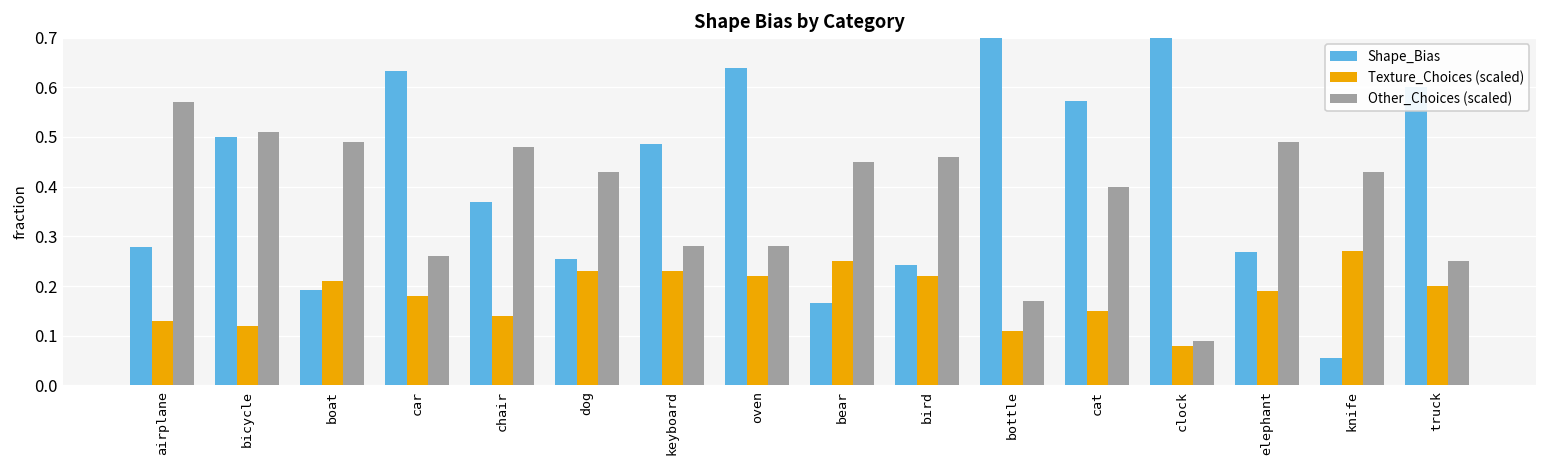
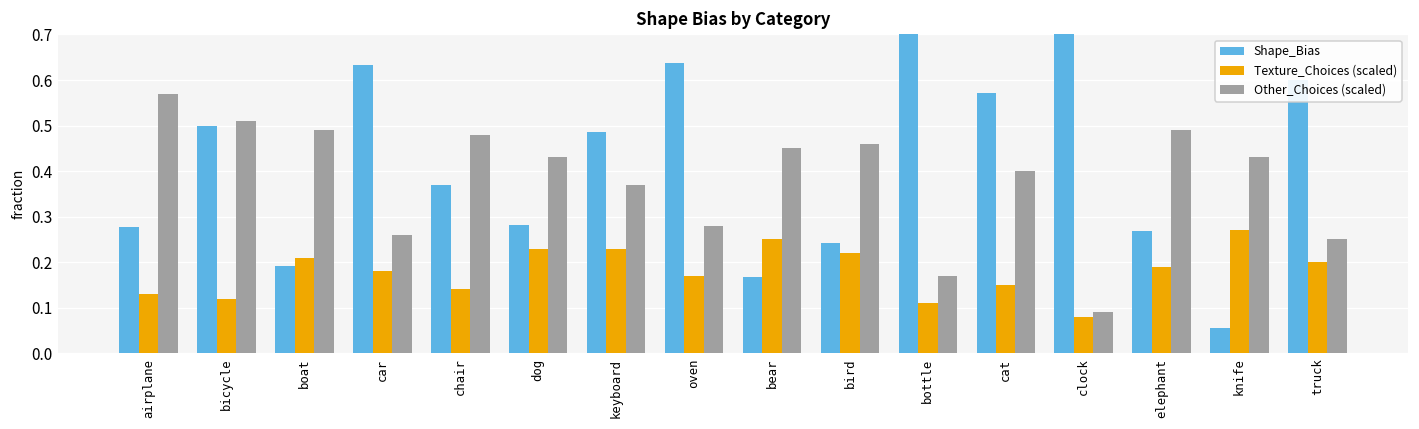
  {
    "Shape_Bias": {
      "airplane": 0.28,
      "bicycle": 0.50,
      "boat": 0.19,
      "car": 0.63,
      "chair": 0.37,
-     "dog": 0.26,
+     "dog": 0.28,
      "keyboard": 0.49,
      "oven": 0.64,
      "bear": 0.17,
      "bird": 0.24,
      "cat": 0.57,
      "elephant": 0.27,
      "knife": 0.06
    },
    "Texture_Choices (scaled)": {
      "airplane": 0.13,
      "bicycle": 0.12,
      "boat": 0.21,
      "car": 0.18,
      "chair": 0.14,
      "dog": 0.23,
      "keyboard": 0.23,
-     "oven": 0.22,
+     "oven": 0.17,
      "bear": 0.25,
      "bird": 0.22,
      "bottle": 0.11,
      "cat": 0.15,
      "clock": 0.08,
      "elephant": 0.19,
      "knife": 0.27,
      "truck": 0.20
    },
    "Other_Choices (scaled)": {
      "airplane": 0.57,
      "bicycle": 0.51,
      "boat": 0.49,
      "car": 0.26,
      "chair": 0.48,
      "dog": 0.43,
-     "keyboard": 0.28,
+     "keyboard": 0.37,
      "oven": 0.28,
      "bear": 0.45,
      "bird": 0.46,
      "bottle": 0.17,
      "cat": 0.40,
      "clock": 0.09,
      "elephant": 0.49,
      "knife": 0.43,
      "truck": 0.25
    }
  }
